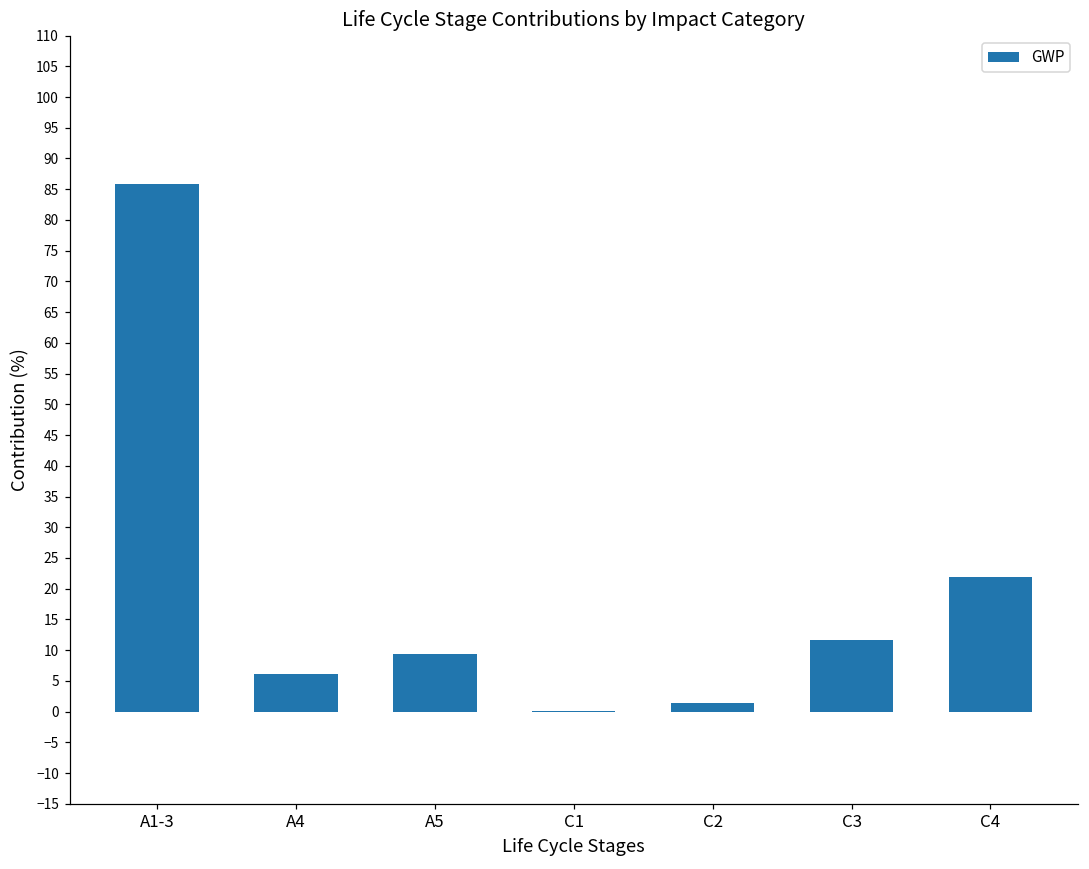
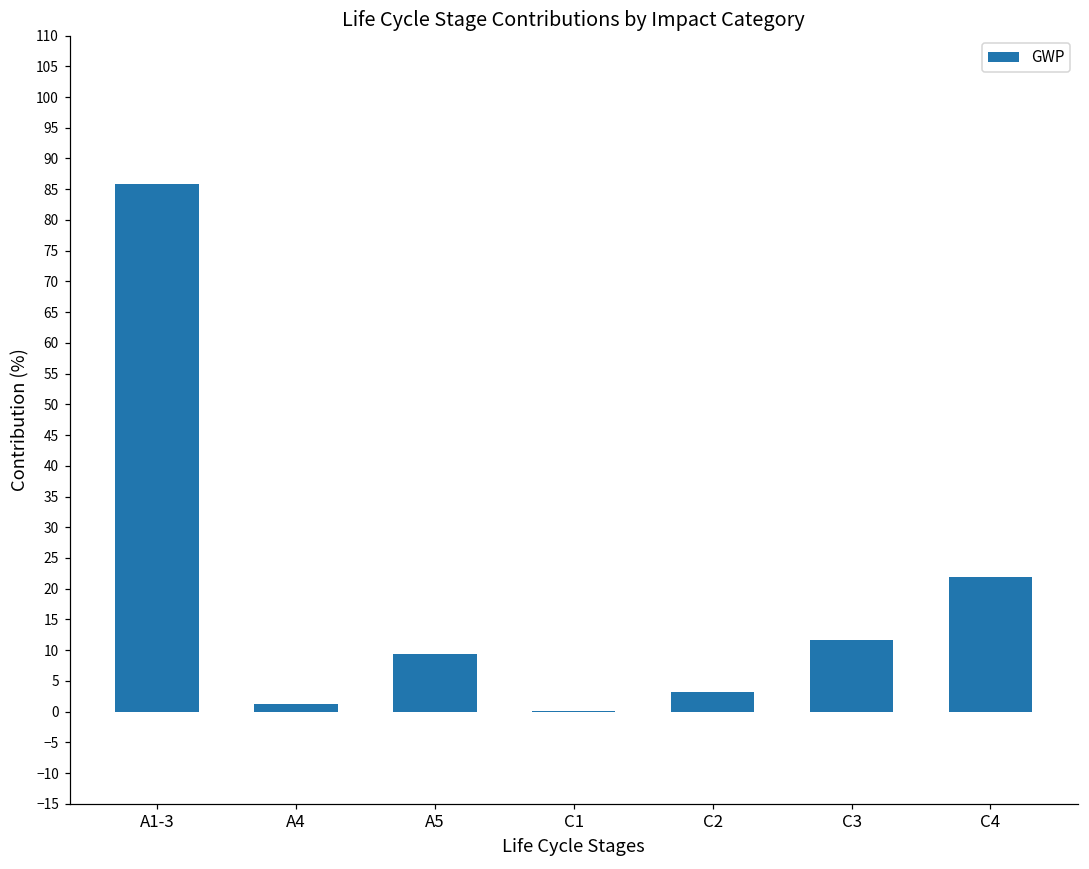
  {
    "A1-3": 86,
-   "A4": 6,
+   "A4": 1,
    "A5": 9,
-   "C2": 1,
+   "C2": 3,
    "C3": 12,
    "C4": 22
  }
